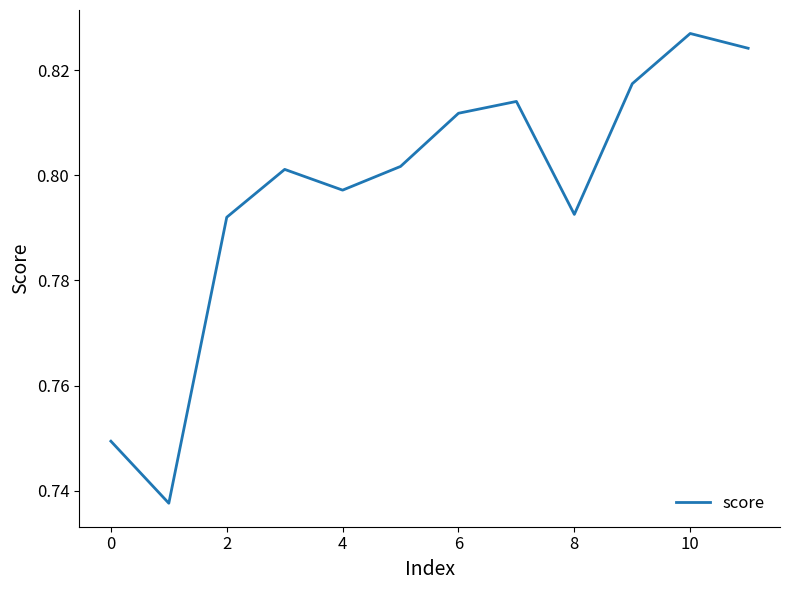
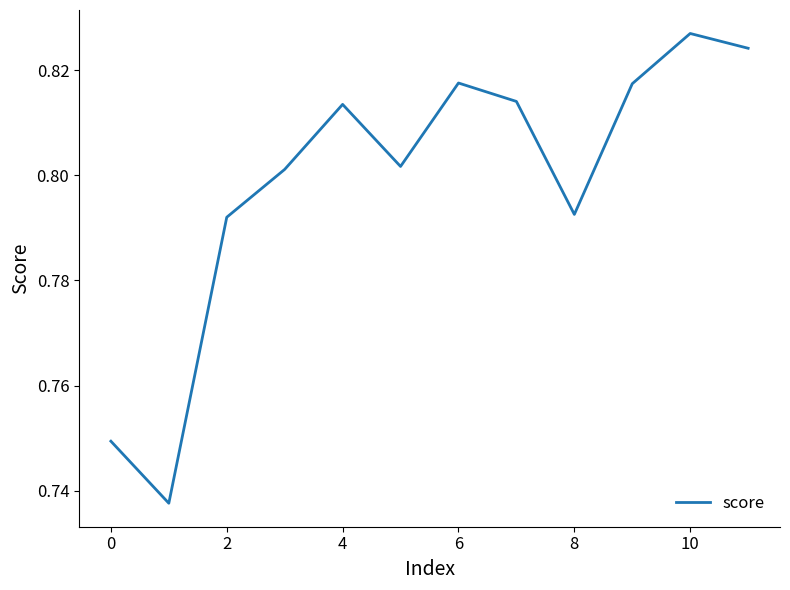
  {
    "0": 0.749,
    "2": 0.792,
-   "4": 0.797,
-   "6": 0.812,
+   "4": 0.813,
+   "6": 0.818,
    "8": 0.793,
    "10": 0.827
  }
